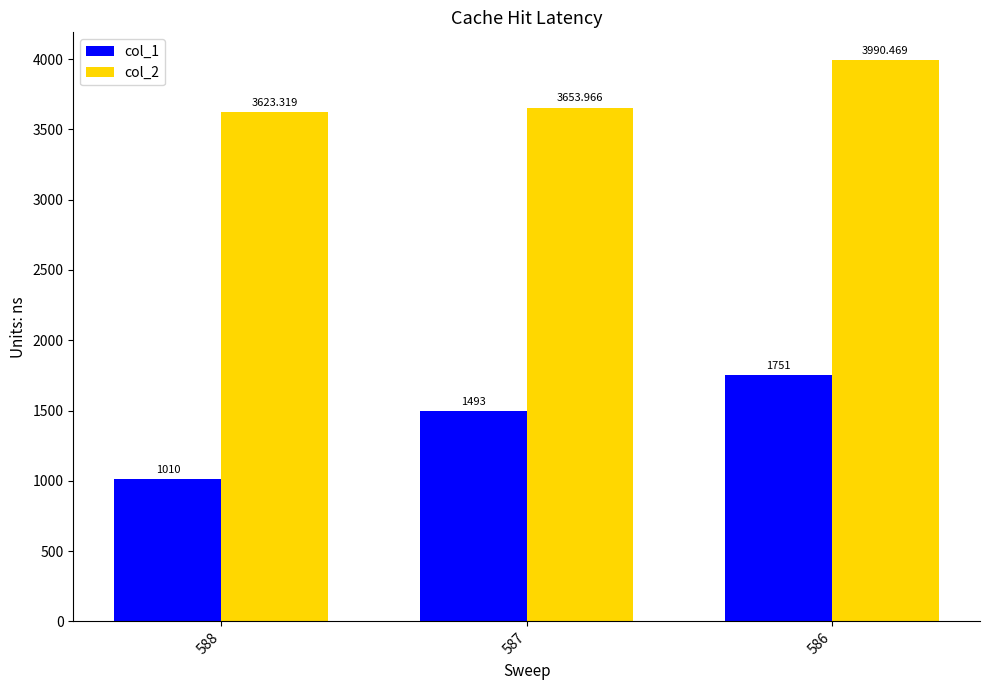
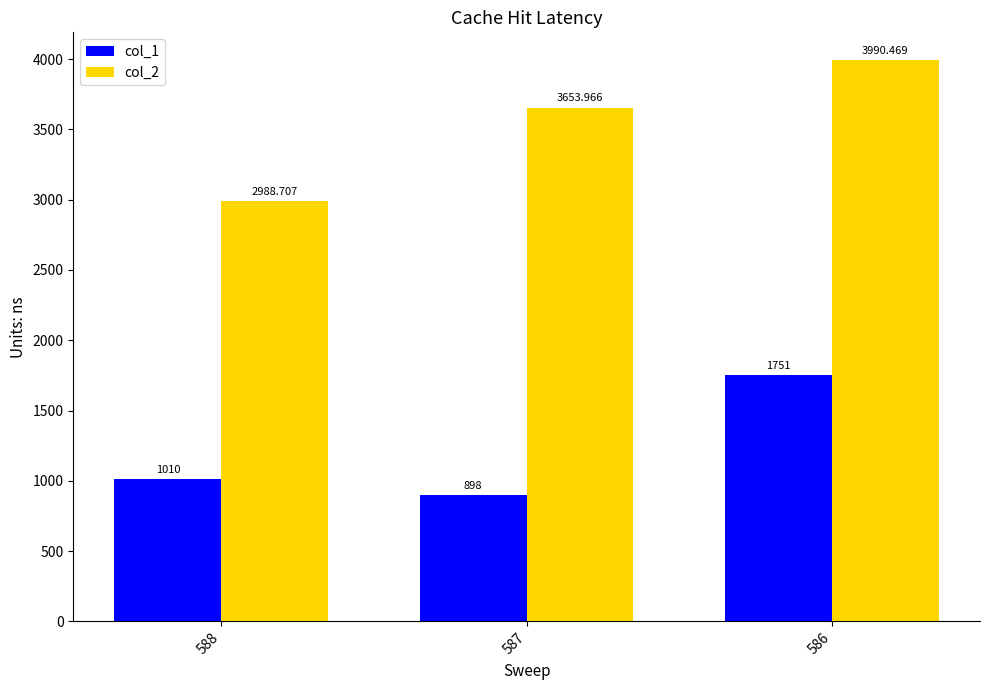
  {
    "col_1": {
      "588": 1010,
-     "587": 1493,
+     "587": 898,
      "586": 1751
    },
    "col_2": {
-     "588": 3623.319,
+     "588": 2988.707,
      "587": 3653.966,
      "586": 3990.469
    }
  }
